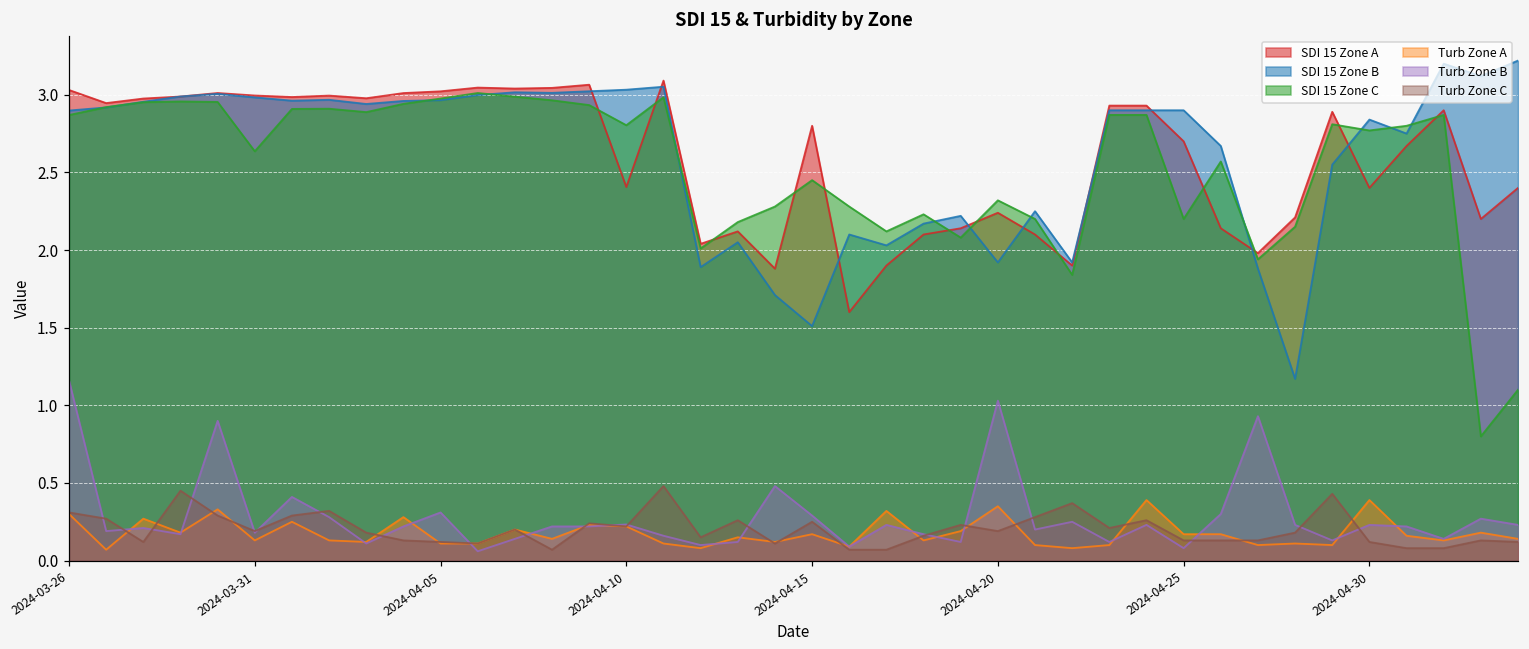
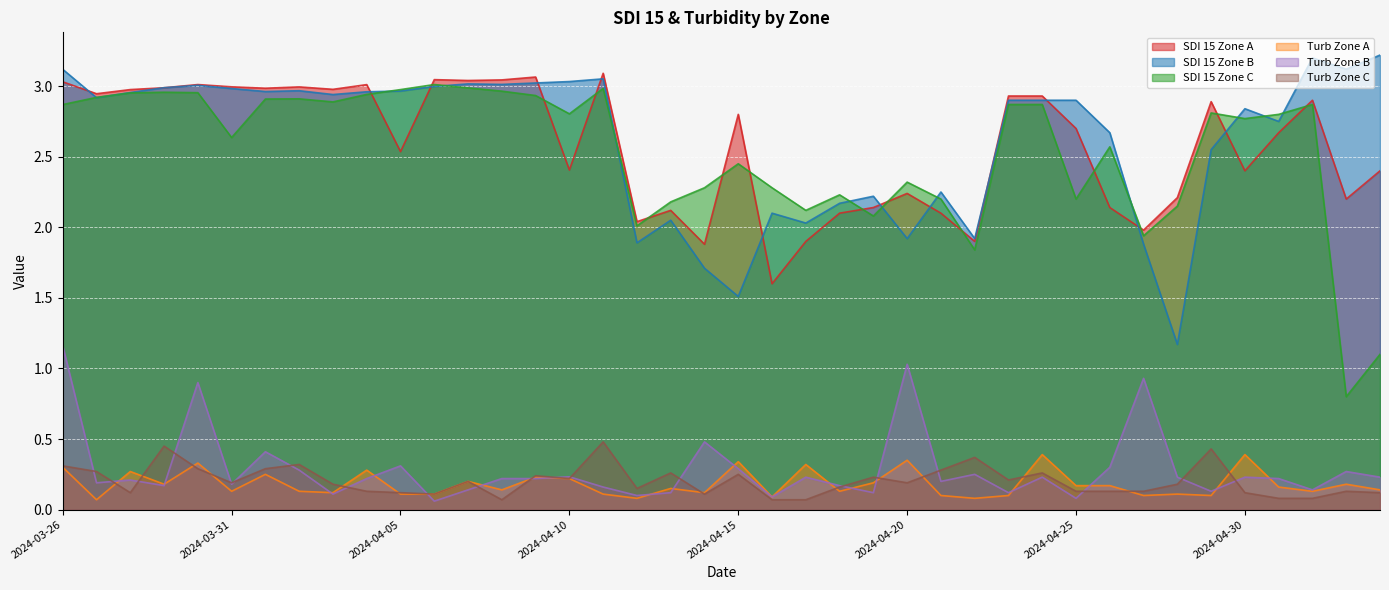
  {
    "SDI 15 Zone A": {
      "2024-03-26": 3.03,
-     "2024-04-05": 3.02,
+     "2024-04-05": 2.54,
      "2024-04-10": 2.41,
      "2024-04-15": 2.80,
      "2024-04-20": 2.24,
      "2024-04-25": 2.70,
      "2024-04-30": 2.40
    },
    "SDI 15 Zone B": {
-     "2024-03-26": 2.90,
+     "2024-03-26": 3.12,
      "2024-04-10": 3.03,
      "2024-04-15": 1.51,
      "2024-04-20": 1.92,
      "2024-04-25": 2.90,
      "2024-04-30": 2.84
    },
    "SDI 15 Zone C": {
      "2024-03-26": 2.87,
      "2024-03-31": 2.64,
      "2024-04-10": 2.80,
      "2024-04-15": 2.45,
      "2024-04-20": 2.32,
      "2024-04-25": 2.20,
      "2024-04-30": 2.77
    },
    "Turb Zone A": {
      "2024-03-31": 0.13,
-     "2024-04-15": 0.17,
+     "2024-04-15": 0.34,
      "2024-04-20": 0.35,
      "2024-04-25": 0.17,
      "2024-04-30": 0.39
    },
    "Turb Zone B": {
      "2024-03-26": 1.16,
      "2024-04-05": 0.31,
      "2024-04-15": 0.29,
      "2024-04-20": 1.03,
      "2024-04-25": 0.08,
      "2024-04-30": 0.23
    },
    "Turb Zone C": {
      "2024-04-15": 0.25,
      "2024-04-20": 0.19,
      "2024-04-25": 0.13,
      "2024-04-30": 0.12
    }
  }
